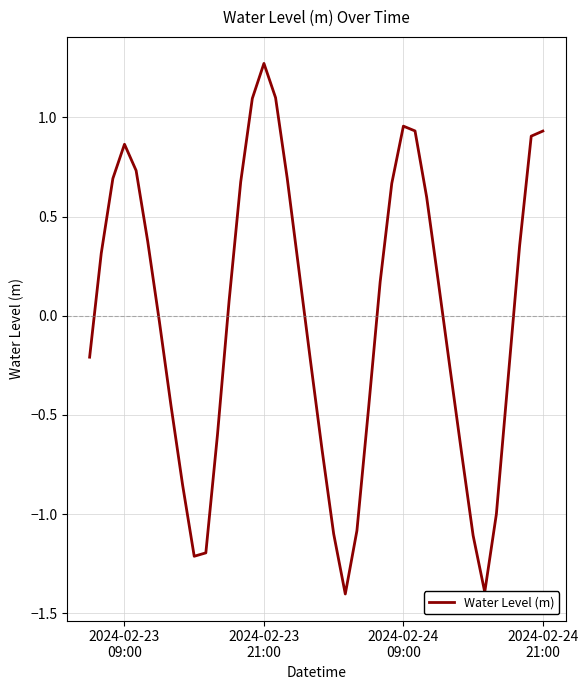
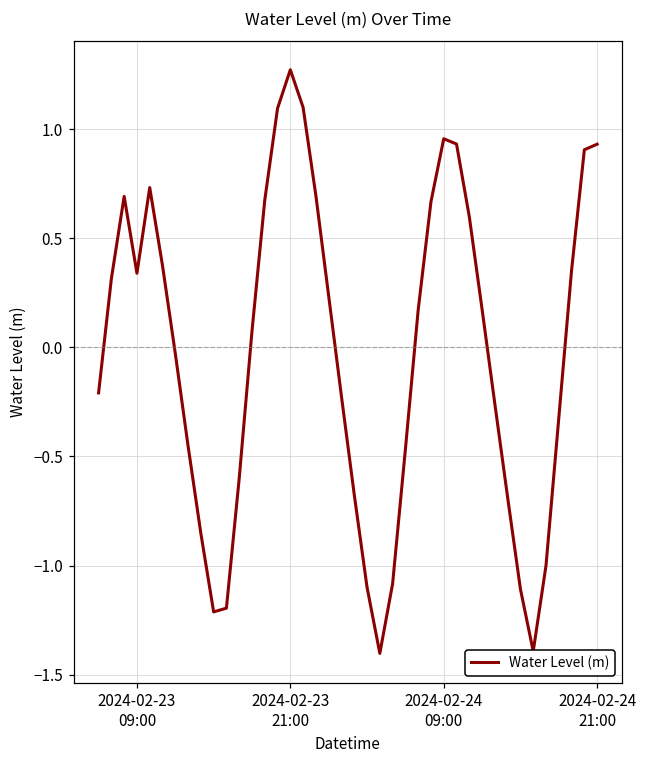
  {
-   "2024-02-23 09:00": 0.87,
+   "2024-02-23 09:00": 0.34,
    "2024-02-23 21:00": 1.27,
    "2024-02-24 09:00": 0.96,
    "2024-02-24 21:00": 0.93
  }
